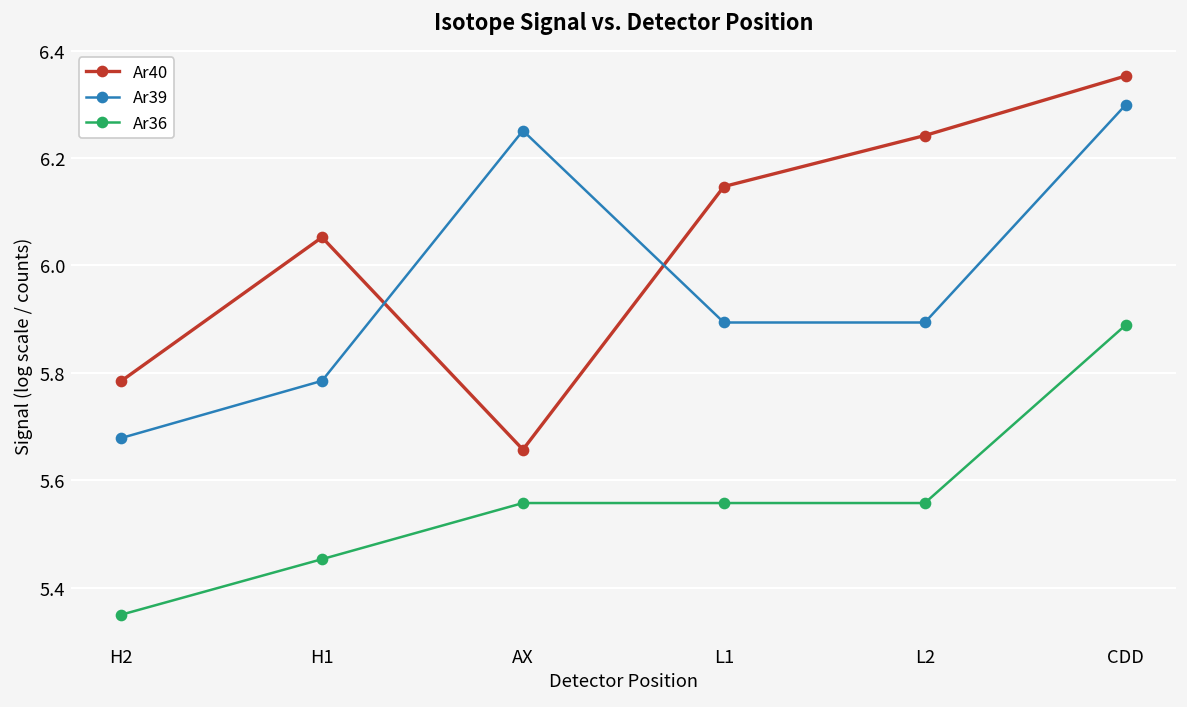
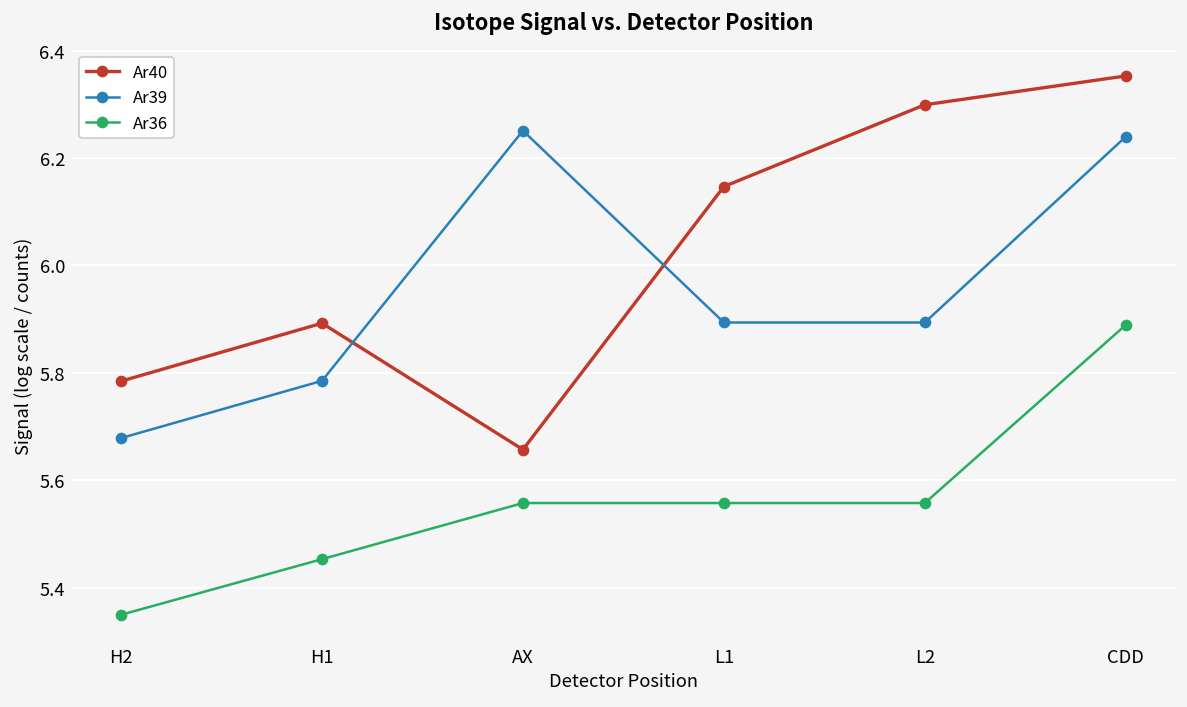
  {
    "Ar40": {
      "H2": 5.78,
-     "H1": 6.05,
+     "H1": 5.89,
      "AX": 5.66,
      "L1": 6.15,
-     "L2": 6.24,
+     "L2": 6.30,
      "CDD": 6.35
    },
    "Ar39": {
      "H2": 5.68,
      "H1": 5.79,
      "AX": 6.25,
      "L1": 5.89,
      "L2": 5.89,
-     "CDD": 6.30
+     "CDD": 6.24
    },
    "Ar36": {
      "H2": 5.35,
      "H1": 5.45,
      "AX": 5.56,
      "L1": 5.56,
      "L2": 5.56,
      "CDD": 5.89
    }
  }
